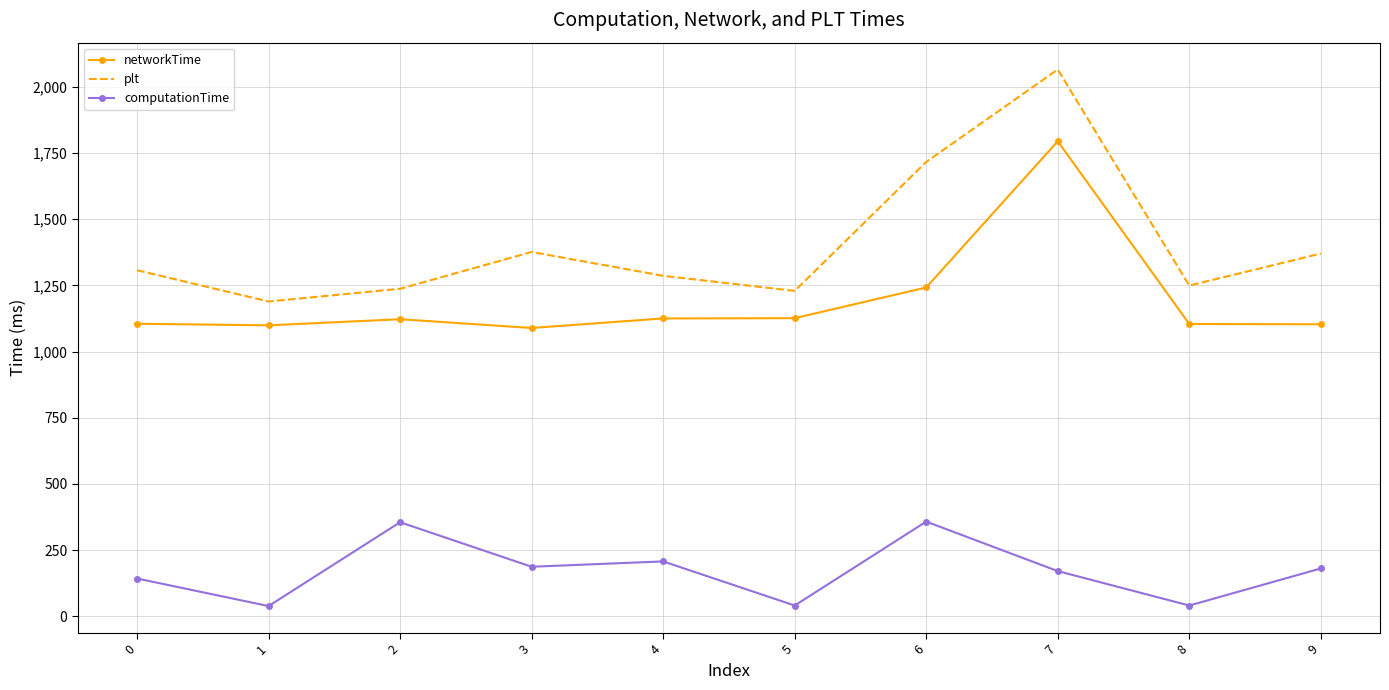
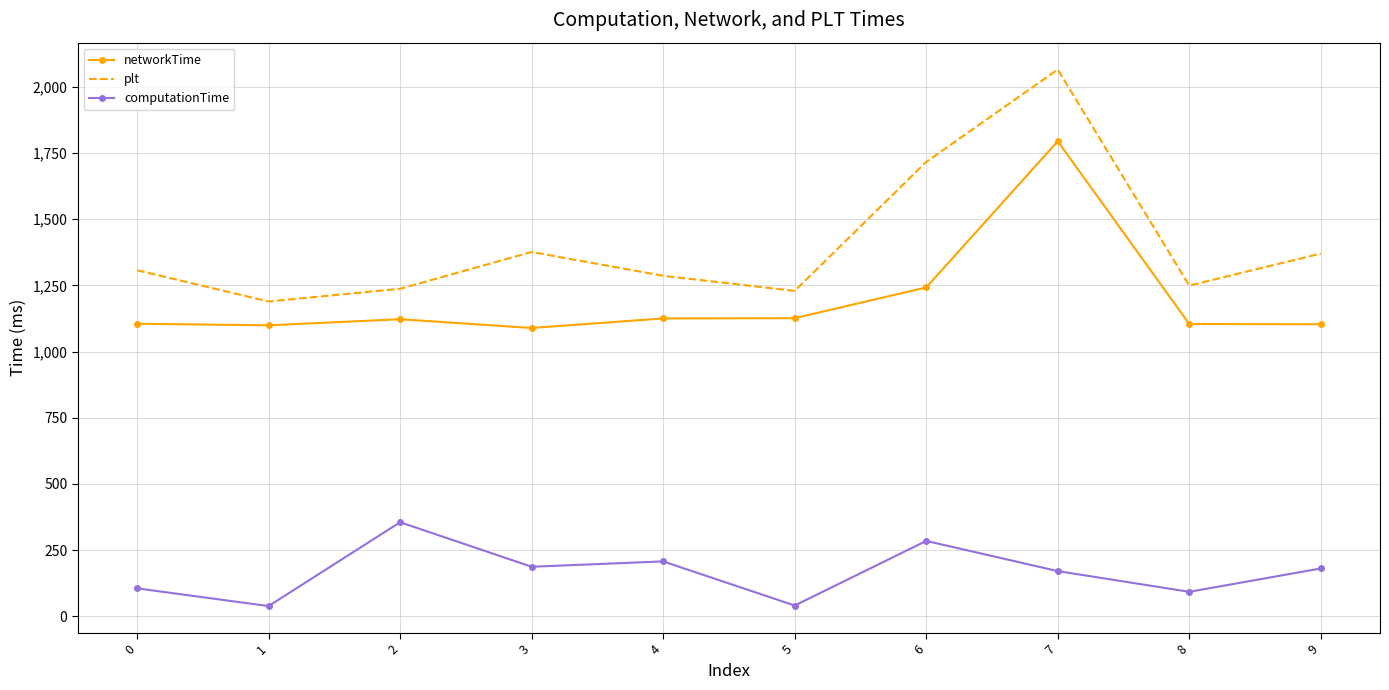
  {
    "computationTime": {
-     "0": 140,
+     "0": 110,
      "1": 40,
      "2": 360,
      "3": 190,
      "4": 210,
      "5": 40,
-     "6": 360,
+     "6": 290,
      "7": 170,
-     "8": 40,
+     "8": 90,
      "9": 180
    }
  }
